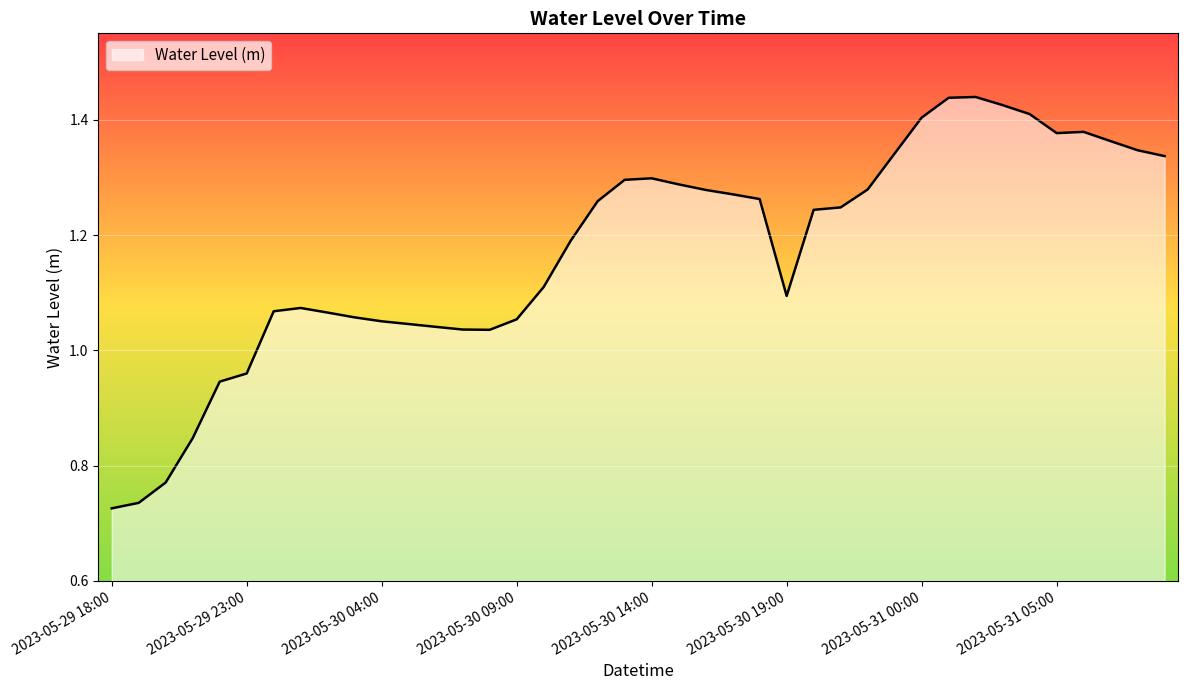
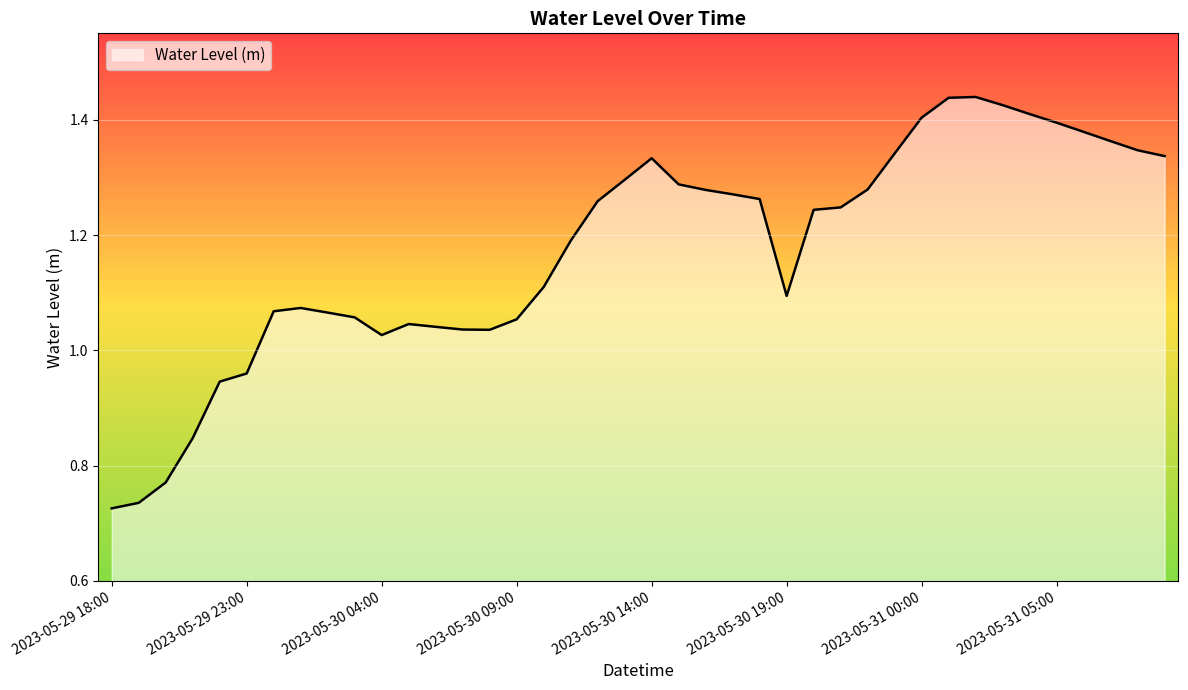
  {
    "2023-05-29 18:00": 0.73,
    "2023-05-29 23:00": 0.96,
-   "2023-05-30 04:00": 1.05,
+   "2023-05-30 04:00": 1.03,
    "2023-05-30 09:00": 1.05,
-   "2023-05-30 14:00": 1.30,
+   "2023-05-30 14:00": 1.33,
    "2023-05-30 19:00": 1.09,
    "2023-05-31 00:00": 1.40,
-   "2023-05-31 05:00": 1.38
+   "2023-05-31 05:00": 1.39
  }
